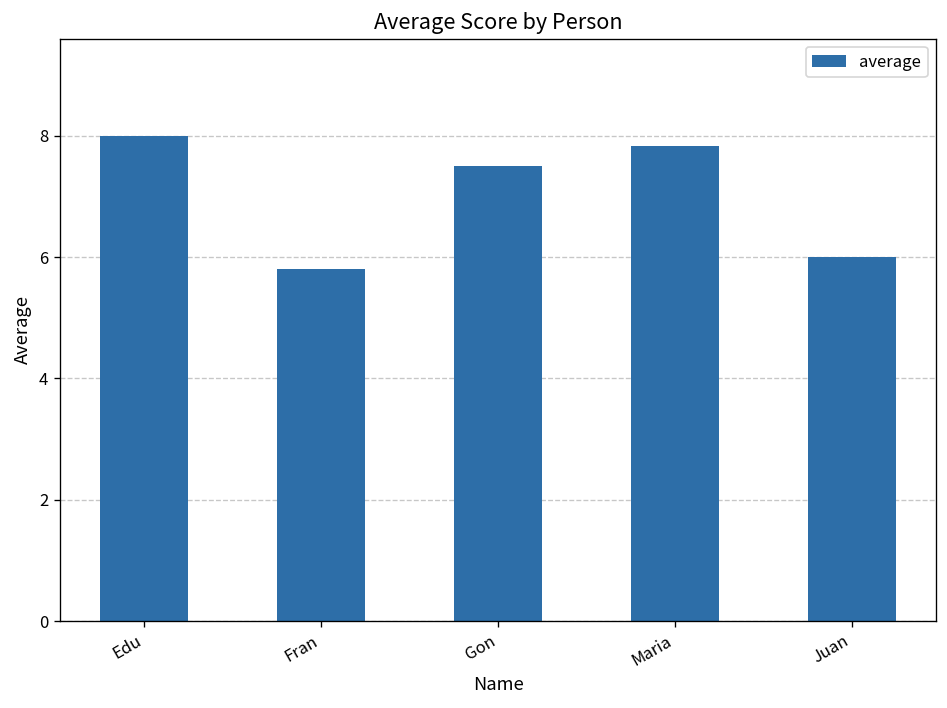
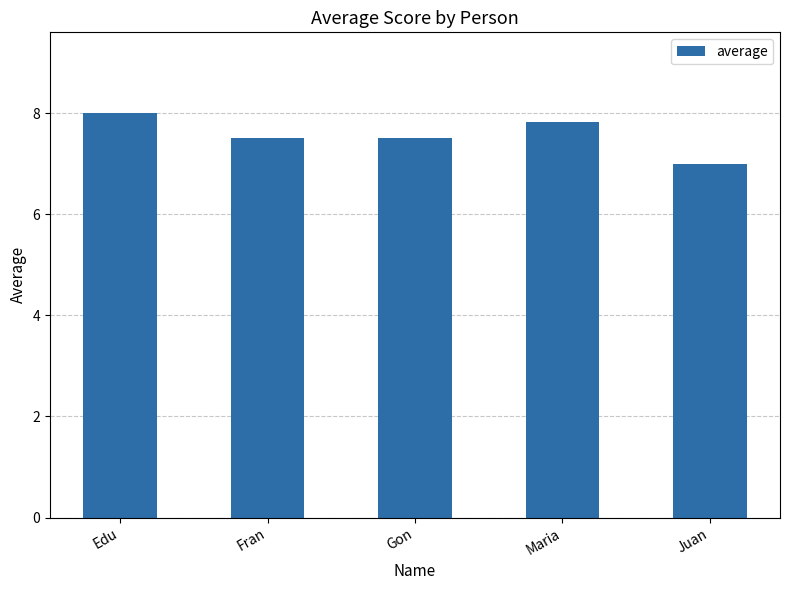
  {
    "Edu": 8.0,
-   "Fran": 5.8,
+   "Fran": 7.5,
    "Gon": 7.5,
    "Maria": 7.8,
-   "Juan": 6
+   "Juan": 7
  }
